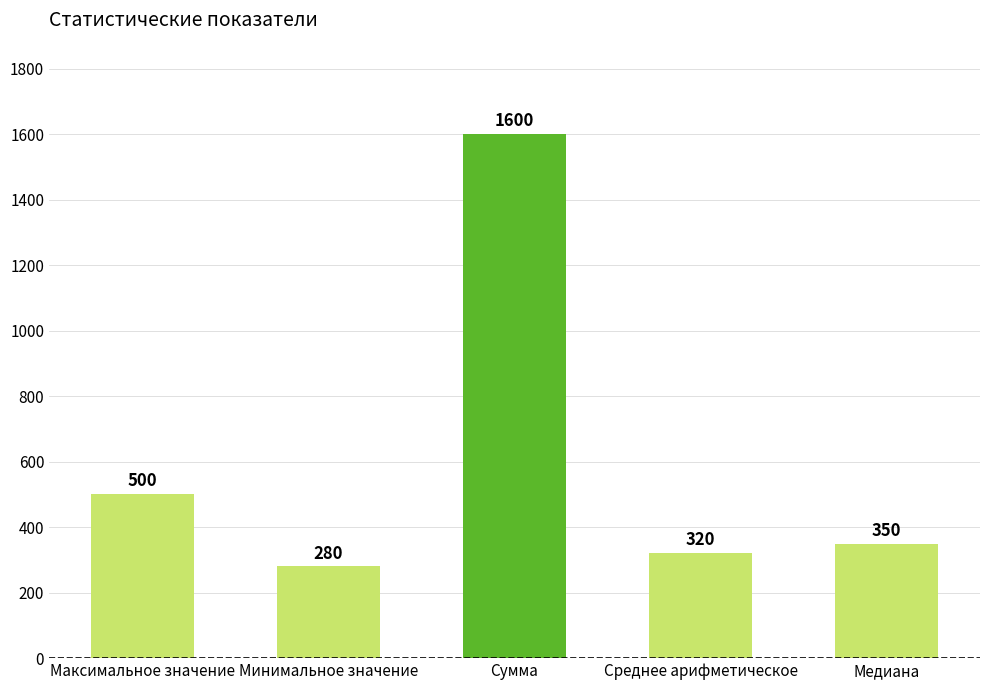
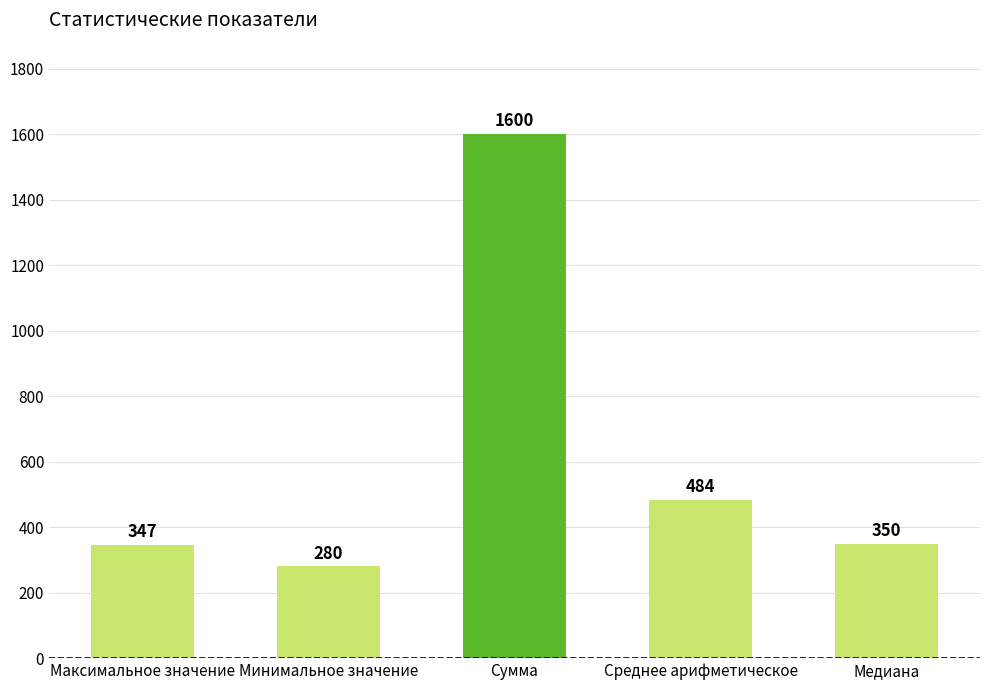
  {
-   "Максимальное значение": 500,
+   "Максимальное значение": 347,
    "Минимальное значение": 280,
    "Сумма": 1600,
-   "Среднее арифметическое": 320,
+   "Среднее арифметическое": 484,
    "Медиана": 350
  }
